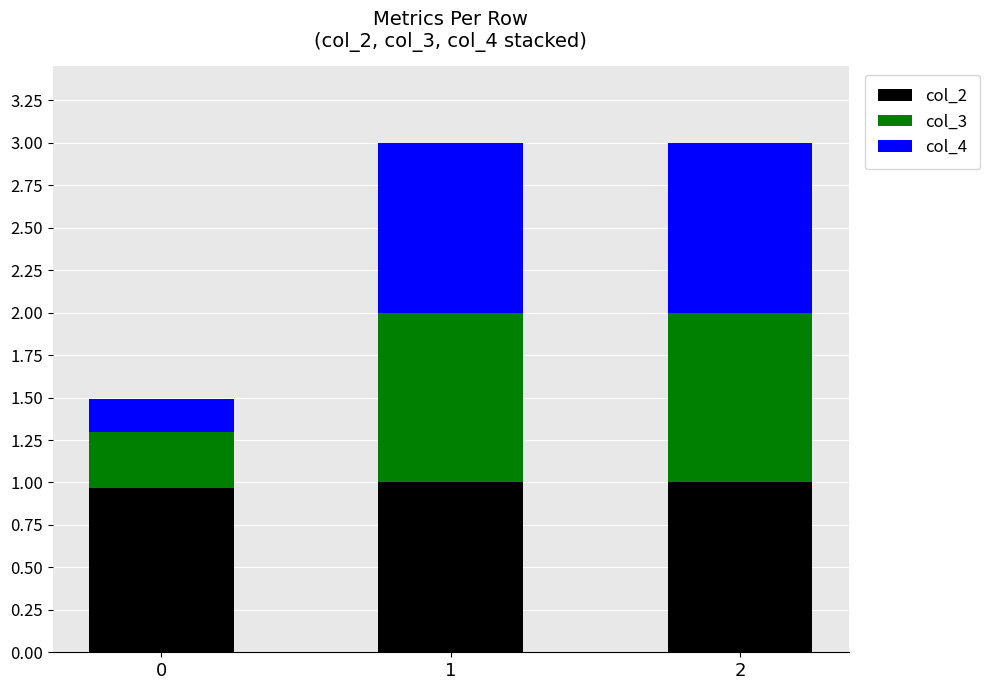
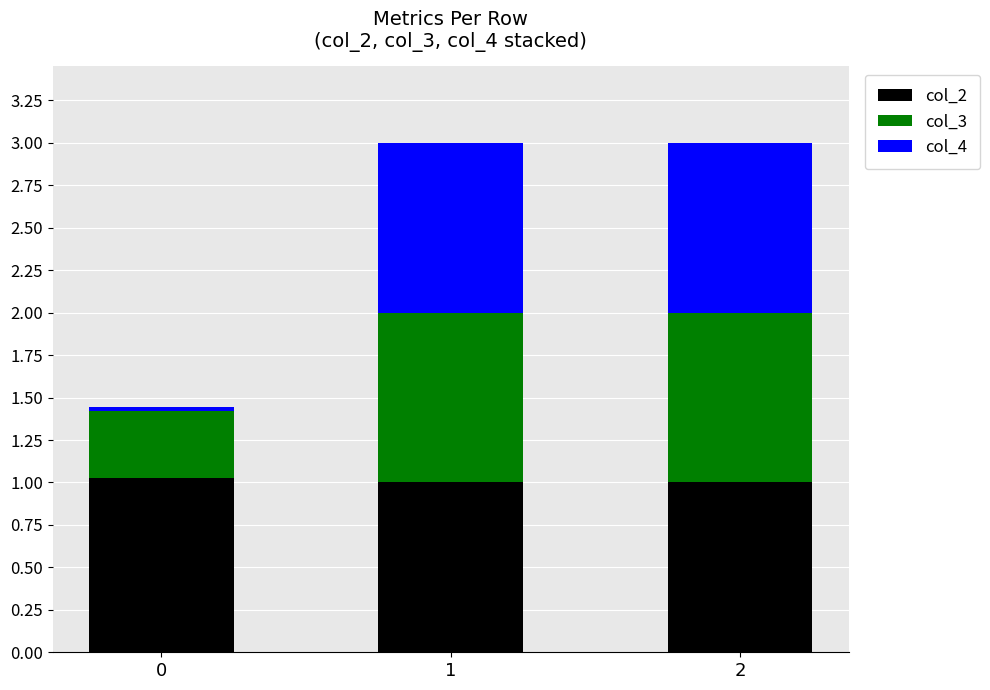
  {
    "col_2": {
-     "0": 0.97,
+     "0": 1.02,
      "1": 1.00,
      "2": 1.00
    },
    "col_3": {
-     "0": 0.33,
+     "0": 0.39,
      "1": 1.00,
      "2": 1.00
    },
    "col_4": {
-     "0": 0.19,
+     "0": 0.02,
      "1": 1.00,
      "2": 1.00
    }
  }
